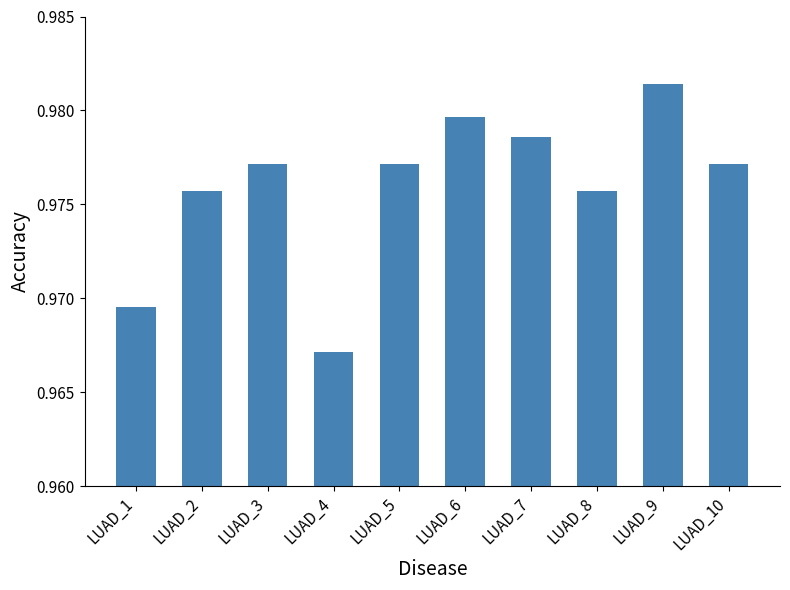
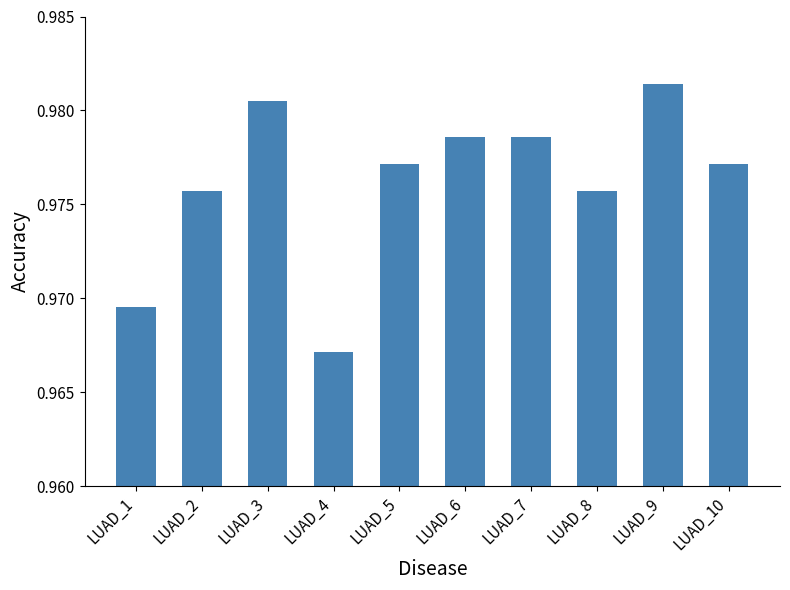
  {
    "LUAD_1": 0.9695,
    "LUAD_2": 0.9757,
-   "LUAD_3": 0.9771,
+   "LUAD_3": 0.9805,
    "LUAD_4": 0.9671,
    "LUAD_5": 0.9771,
-   "LUAD_6": 0.9797,
+   "LUAD_6": 0.9786,
    "LUAD_7": 0.9786,
    "LUAD_8": 0.9757,
    "LUAD_9": 0.9814,
    "LUAD_10": 0.9771
  }
